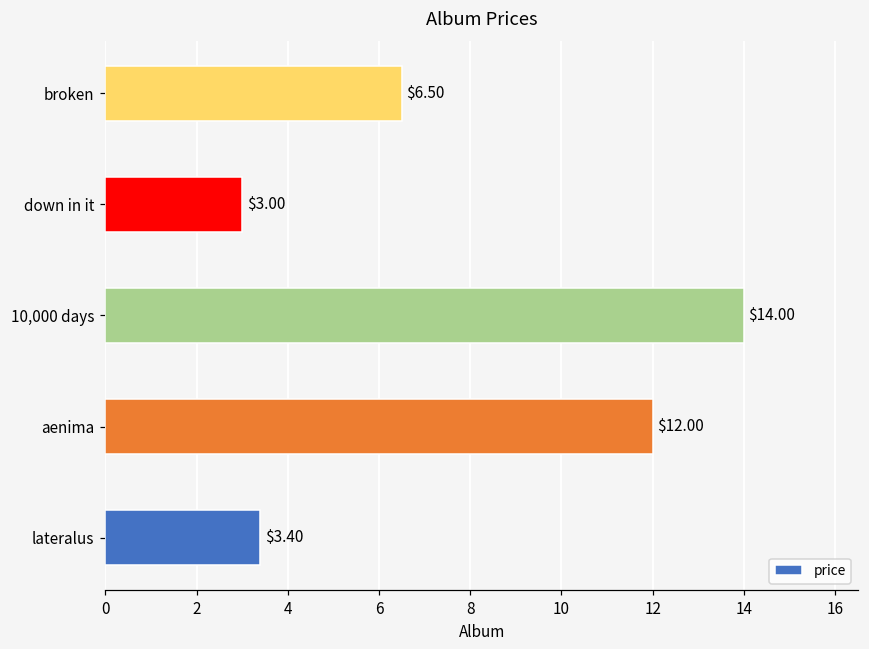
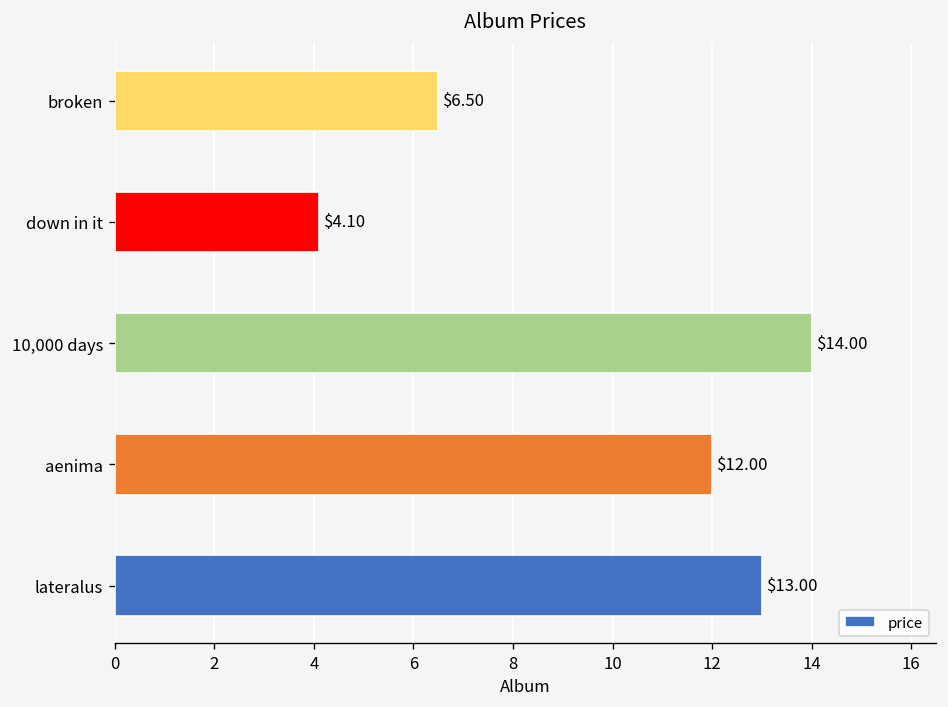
  {
    "broken": "$6.50",
-   "down in it": "$3.00",
+   "down in it": "$4.10",
    "10,000 days": "$14.00",
    "aenima": "$12.00",
-   "lateralus": "$3.40"
+   "lateralus": "$13.00"
  }
